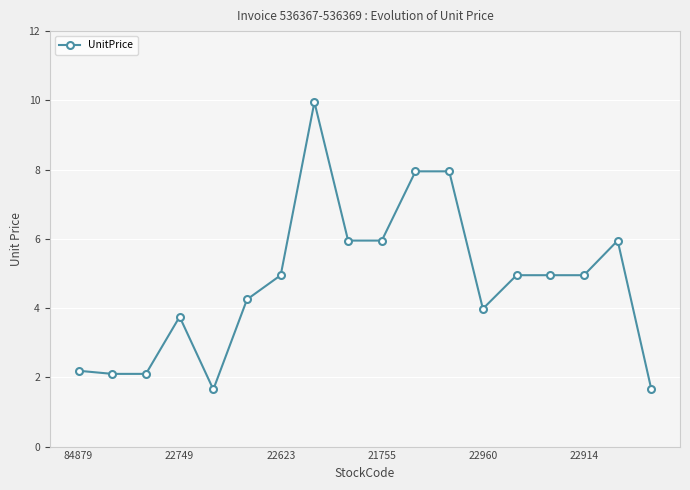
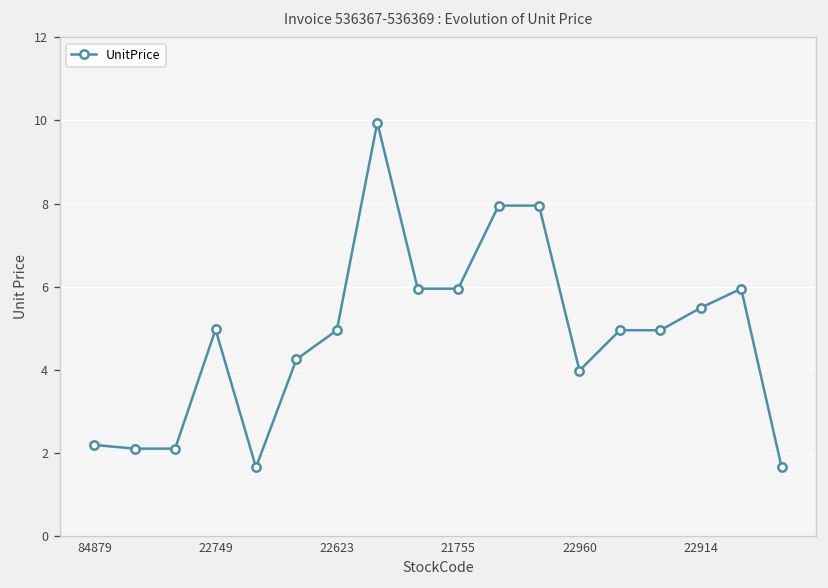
  {
    "84879": 2.2,
-   "22749": 3.8,
+   "22749": 5.0,
    "22623": 5.0,
    "21755": 6.0,
    "22960": 4.0,
-   "22914": 5.0
+   "22914": 5.5
  }
